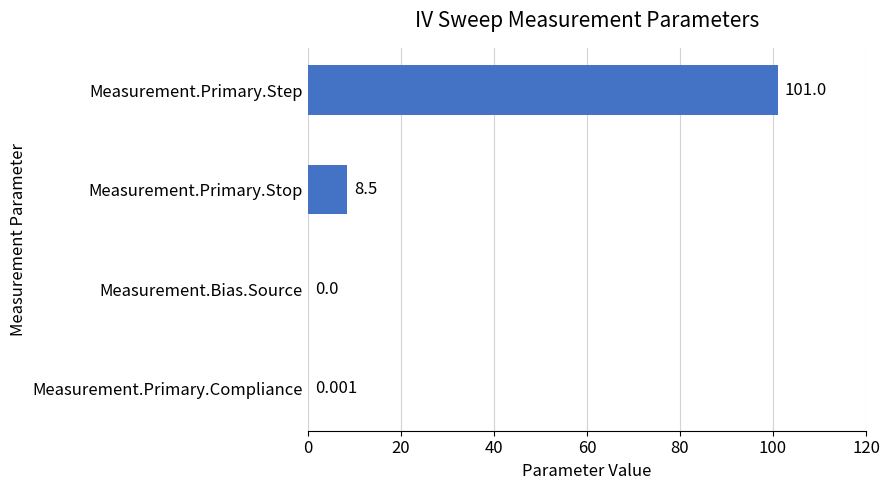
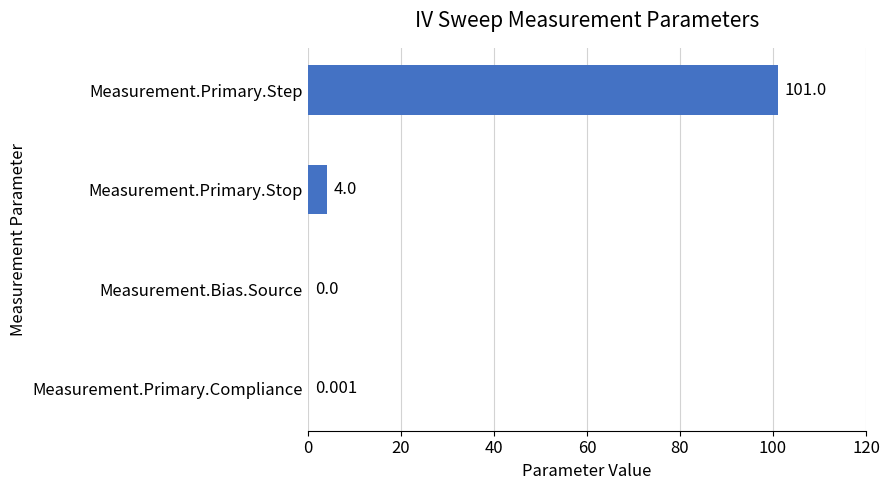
  {
    "Measurement.Primary.Step": 101.0,
-   "Measurement.Primary.Stop": 8.5,
+   "Measurement.Primary.Stop": 4.0,
    "Measurement.Bias.Source": 0.0,
    "Measurement.Primary.Compliance": 0.001
  }
